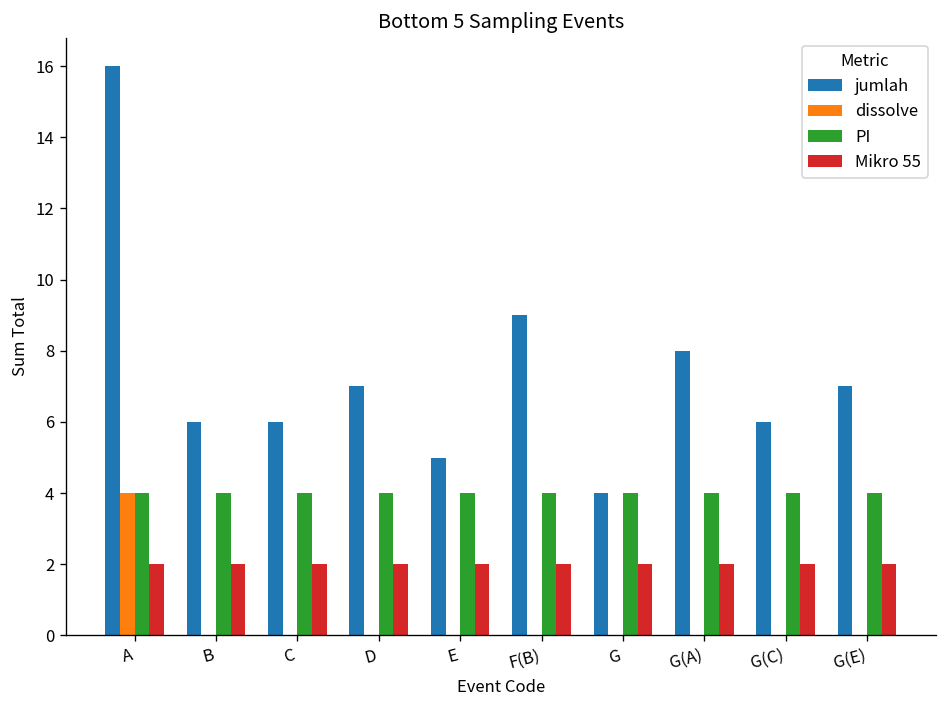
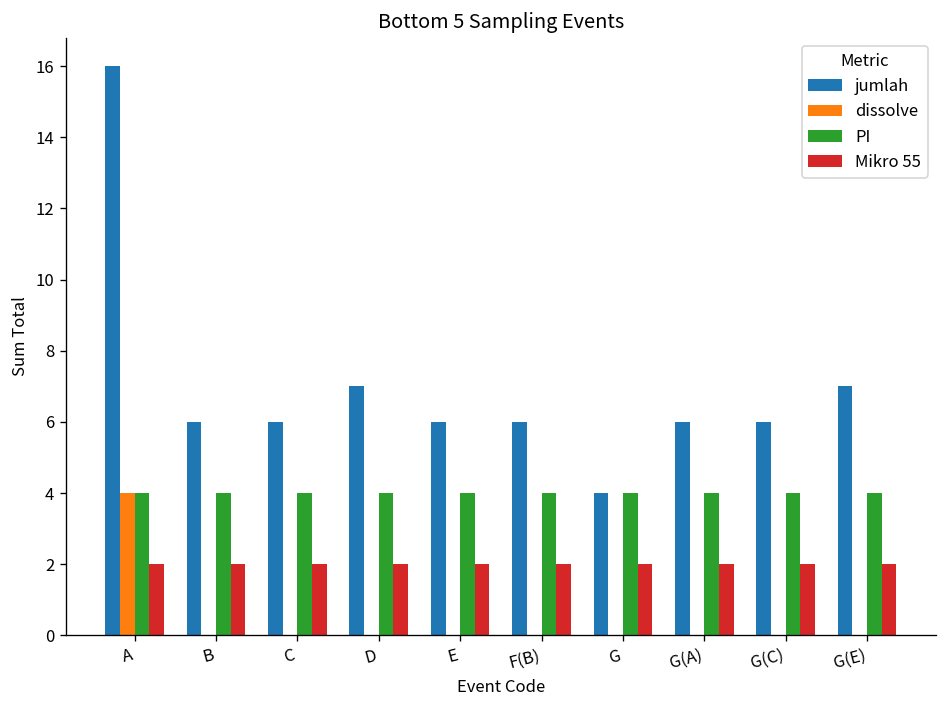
  {
    "jumlah": {
      "A": 16,
      "B": 6,
      "C": 6,
      "D": 7,
-     "E": 5,
-     "F(B)": 9,
+     "E": 6,
+     "F(B)": 6,
      "G": 4,
-     "G(A)": 8,
+     "G(A)": 6,
      "G(C)": 6,
      "G(E)": 7
    },
    "dissolve": {
      "A": 4,
      "B": 0,
      "C": 0,
      "D": 0,
      "E": 0,
      "F(B)": 0,
      "G": 0,
      "G(A)": 0,
      "G(C)": 0,
      "G(E)": 0
    },
    "PI": {
      "A": 4,
      "B": 4,
      "C": 4,
      "D": 4,
      "E": 4,
      "F(B)": 4,
      "G": 4,
      "G(A)": 4,
      "G(C)": 4,
      "G(E)": 4
    },
    "Mikro 55": {
      "A": 2,
      "B": 2,
      "C": 2,
      "D": 2,
      "E": 2,
      "F(B)": 2,
      "G": 2,
      "G(A)": 2,
      "G(C)": 2,
      "G(E)": 2
    }
  }
